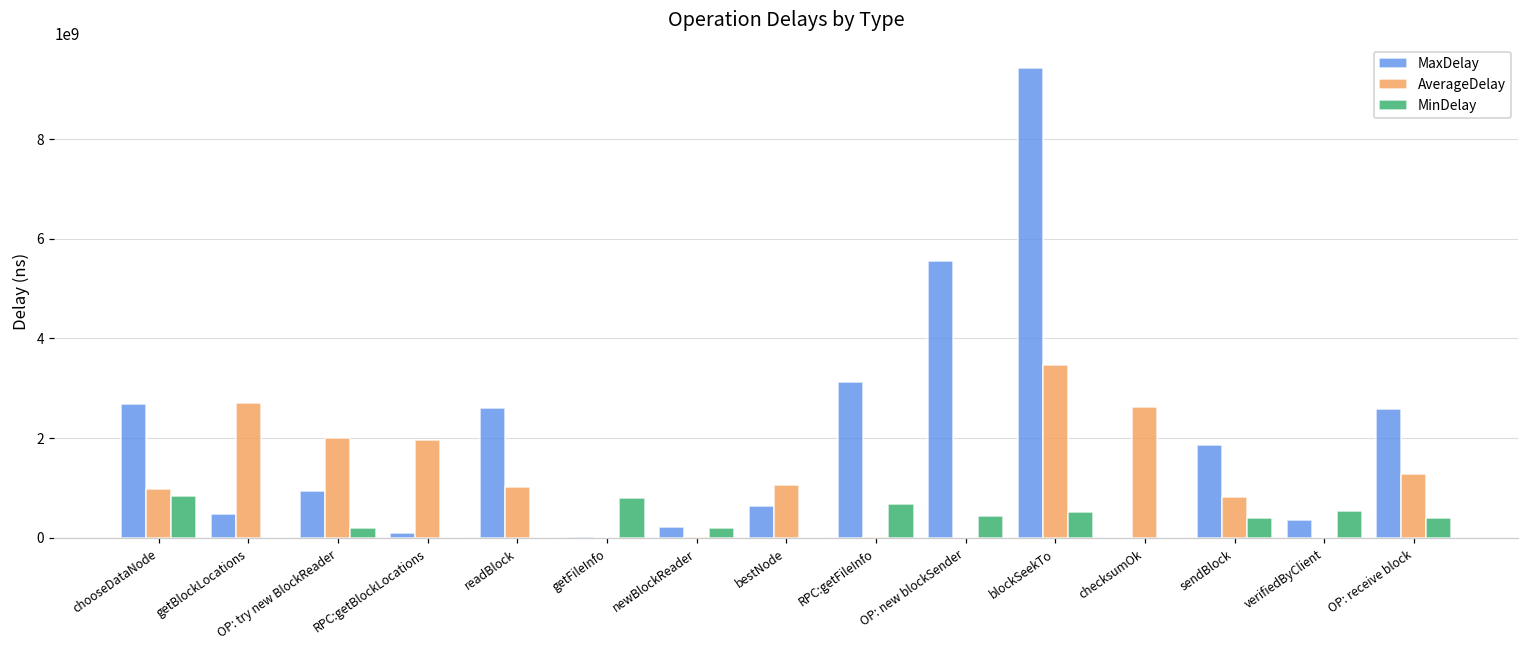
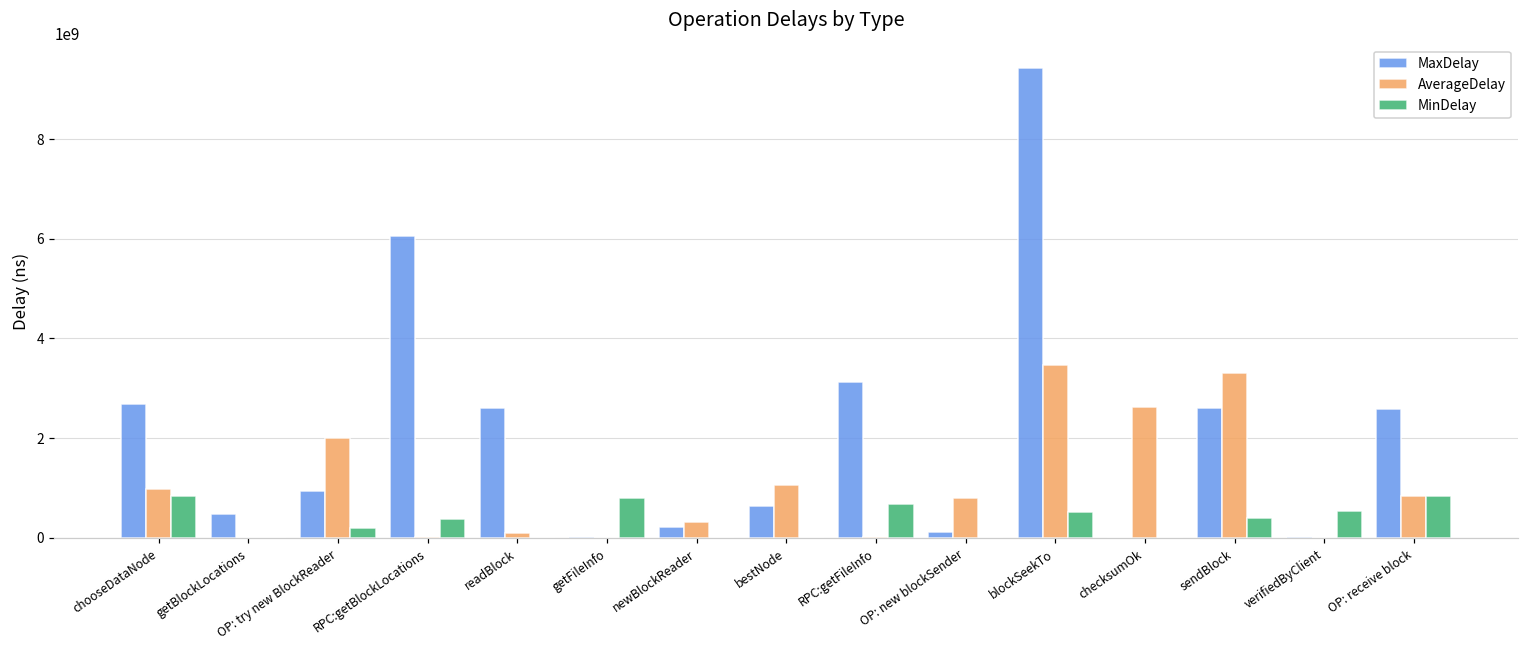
  {
    "MaxDelay": {
      "chooseDataNode": 2700000000,
      "getBlockLocations": 500000000,
      "OP: try new BlockReader": 900000000,
-     "RPC:getBlockLocations": 100000000,
+     "RPC:getBlockLocations": 6100000000,
      "readBlock": 2600000000,
      "newBlockReader": 200000000,
      "bestNode": 600000000,
      "RPC:getFileInfo": 3100000000,
-     "OP: new blockSender": 5600000000,
+     "OP: new blockSender": 100000000,
      "blockSeekTo": 9400000000,
-     "sendBlock": 1900000000,
-     "verifiedByClient": 400000000,
+     "sendBlock": 2600000000,
+     "verifiedByClient": 0,
      "OP: receive block": 2600000000
    },
    "AverageDelay": {
      "chooseDataNode": 1000000000,
-     "getBlockLocations": 2700000000,
+     "getBlockLocations": 0,
      "OP: try new BlockReader": 2000000000,
-     "RPC:getBlockLocations": 2000000000,
-     "readBlock": 1000000000,
-     "newBlockReader": 0,
+     "RPC:getBlockLocations": 0,
+     "readBlock": 100000000,
+     "newBlockReader": 300000000,
      "bestNode": 1100000000,
-     "OP: new blockSender": 0,
+     "OP: new blockSender": 800000000,
      "blockSeekTo": 3500000000,
      "checksumOk": 2600000000,
-     "sendBlock": 800000000,
-     "OP: receive block": 1300000000
+     "sendBlock": 3300000000,
+     "OP: receive block": 800000000
    },
    "MinDelay": {
      "chooseDataNode": 800000000,
      "getBlockLocations": 0,
      "OP: try new BlockReader": 200000000,
-     "RPC:getBlockLocations": 0,
+     "RPC:getBlockLocations": 400000000,
      "getFileInfo": 800000000,
-     "newBlockReader": 200000000,
+     "newBlockReader": 0,
      "bestNode": 0,
      "RPC:getFileInfo": 700000000,
-     "OP: new blockSender": 400000000,
+     "OP: new blockSender": 0,
      "blockSeekTo": 500000000,
      "sendBlock": 400000000,
      "verifiedByClient": 500000000,
-     "OP: receive block": 400000000
+     "OP: receive block": 800000000
    }
  }
